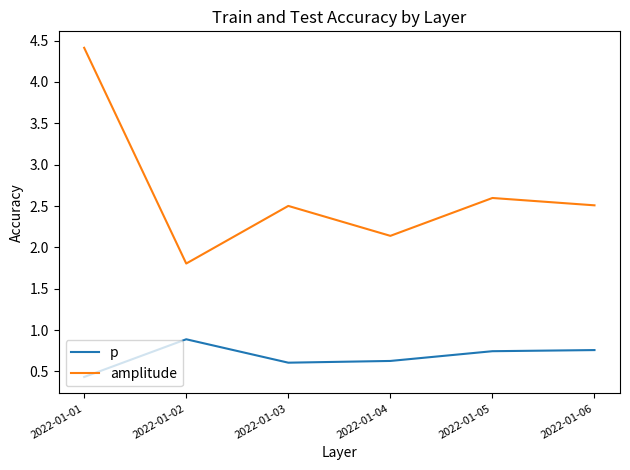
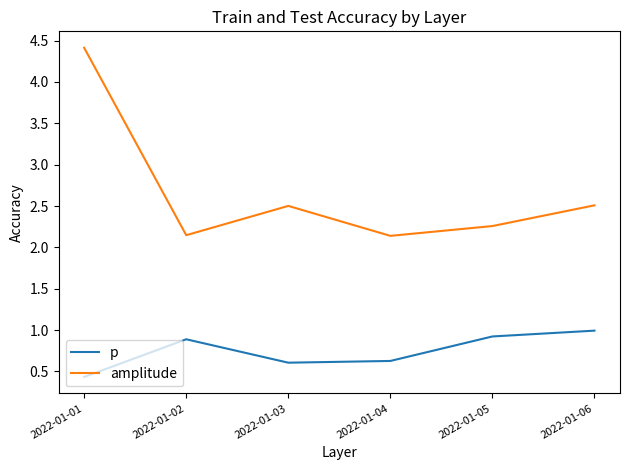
  {
    "p": {
      "2022-01-02": 0.9,
      "2022-01-03": 0.6,
      "2022-01-04": 0.6,
-     "2022-01-05": 0.7,
-     "2022-01-06": 0.8
+     "2022-01-05": 0.9,
+     "2022-01-06": 1.0
    },
    "amplitude": {
      "2022-01-01": 4.4,
-     "2022-01-02": 1.8,
+     "2022-01-02": 2.1,
      "2022-01-03": 2.5,
      "2022-01-04": 2.1,
-     "2022-01-05": 2.6,
+     "2022-01-05": 2.3,
      "2022-01-06": 2.5
    }
  }
